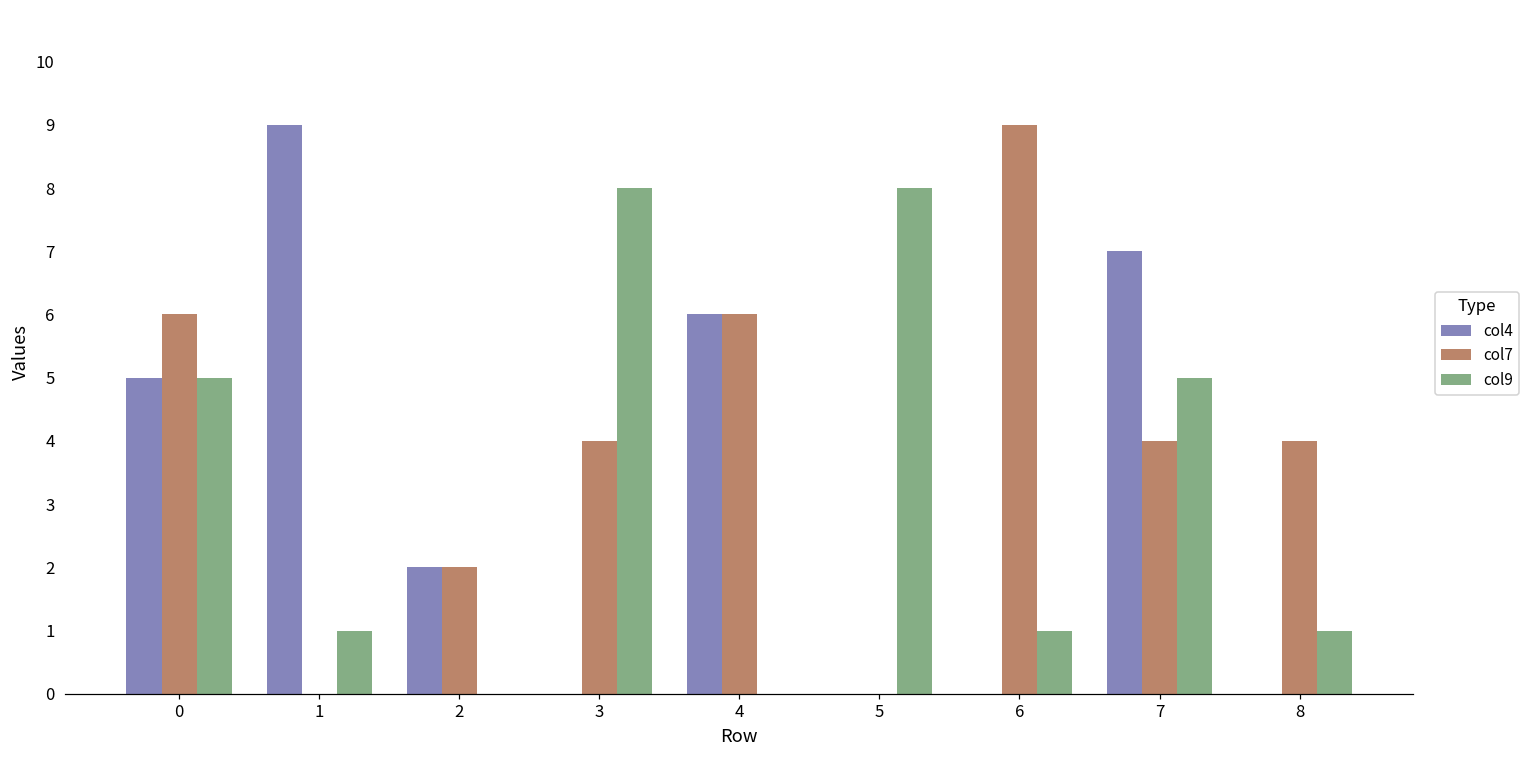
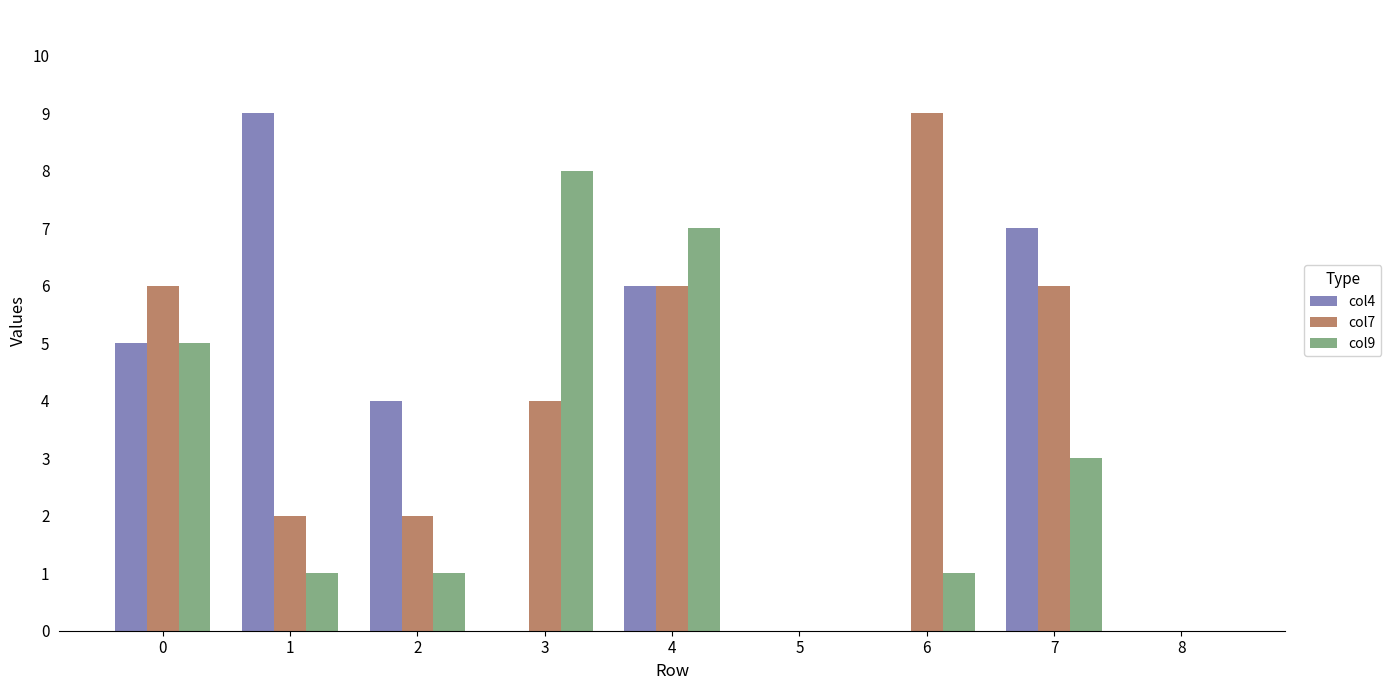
  {
    "col4": {
      "0": 5,
      "1": 9,
-     "2": 2,
+     "2": 4,
      "3": 0,
      "4": 6,
      "5": 0,
      "6": 0,
      "7": 7,
      "8": 0
    },
    "col7": {
      "0": 6,
-     "1": 0,
+     "1": 2,
      "2": 2,
      "3": 4,
      "4": 6,
      "5": 0,
      "6": 9,
-     "7": 4,
-     "8": 4
+     "7": 6,
+     "8": 0
    },
    "col9": {
      "0": 5,
      "1": 1,
-     "2": 0,
+     "2": 1,
      "3": 8,
-     "4": 0,
-     "5": 8,
+     "4": 7,
+     "5": 0,
      "6": 1,
-     "7": 5,
-     "8": 1
+     "7": 3,
+     "8": 0
    }
  }
